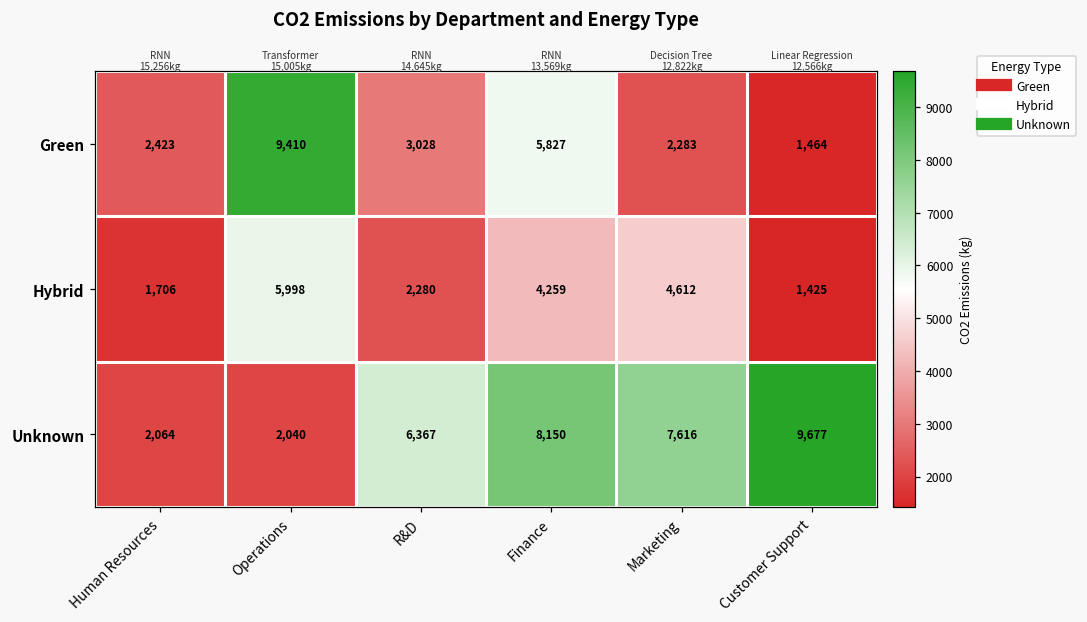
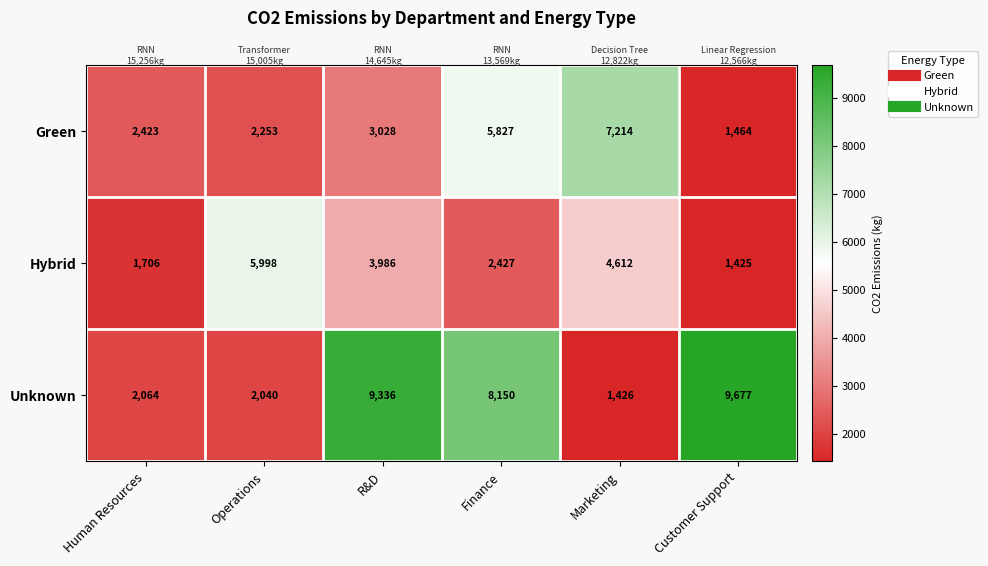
  {
    "Green": {
      "Human Resources": "2,423",
-     "Operations": "9,410",
+     "Operations": "2,253",
      "R&D": "3,028",
      "Finance": "5,827",
-     "Marketing": "2,283",
+     "Marketing": "7,214",
      "Customer Support": "1,464"
    },
    "Hybrid": {
      "Human Resources": "1,706",
      "Operations": "5,998",
-     "R&D": "2,280",
-     "Finance": "4,259",
+     "R&D": "3,986",
+     "Finance": "2,427",
      "Marketing": "4,612",
      "Customer Support": "1,425"
    },
    "Unknown": {
      "Human Resources": "2,064",
      "Operations": "2,040",
-     "R&D": "6,367",
+     "R&D": "9,336",
      "Finance": "8,150",
-     "Marketing": "7,616",
+     "Marketing": "1,426",
      "Customer Support": "9,677"
    }
  }
